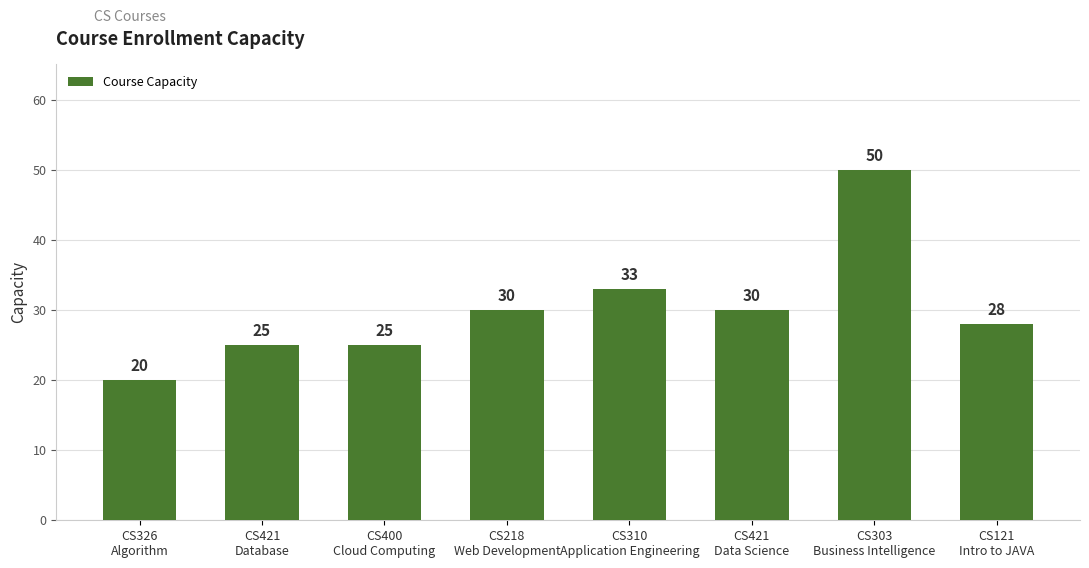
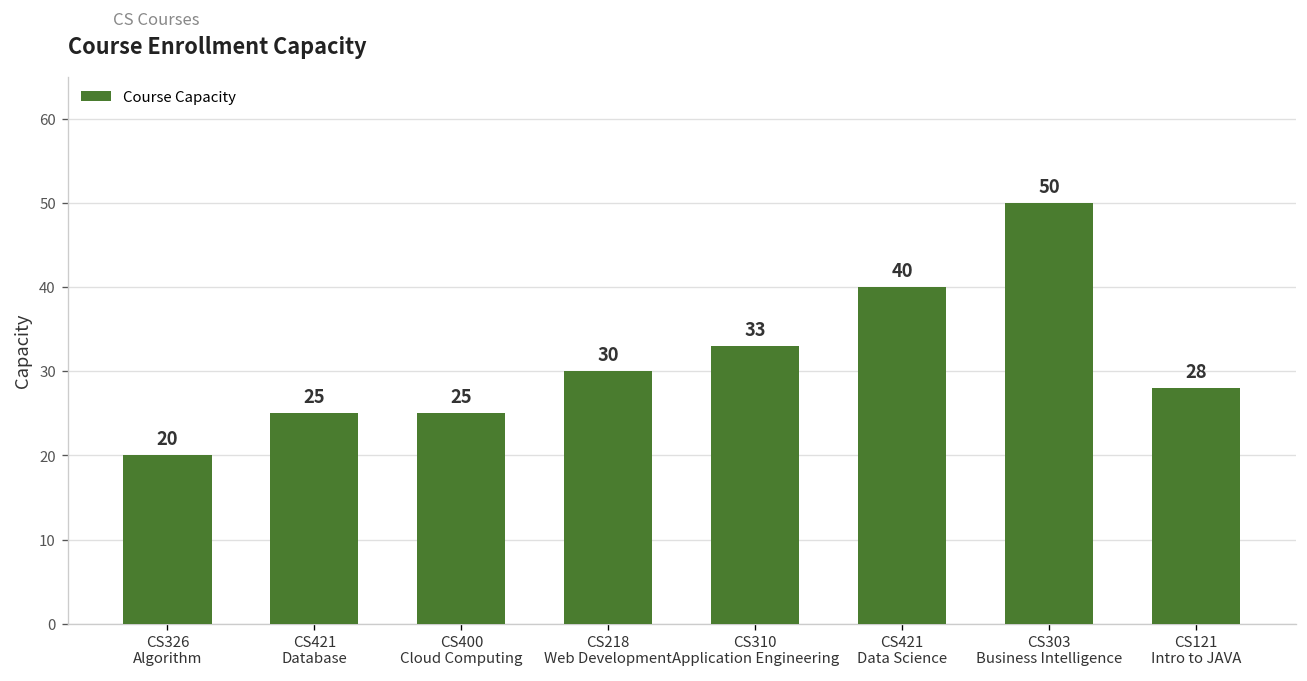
  {
    "CS326 Algorithm": 20,
    "CS421 Database": 25,
    "CS400 Cloud Computing": 25,
    "CS218 Web Development": 30,
    "CS310 Application Engineering": 33,
-   "CS421 Data Science": 30,
+   "CS421 Data Science": 40,
    "CS303 Business Intelligence": 50,
    "CS121 Intro to JAVA": 28
  }
